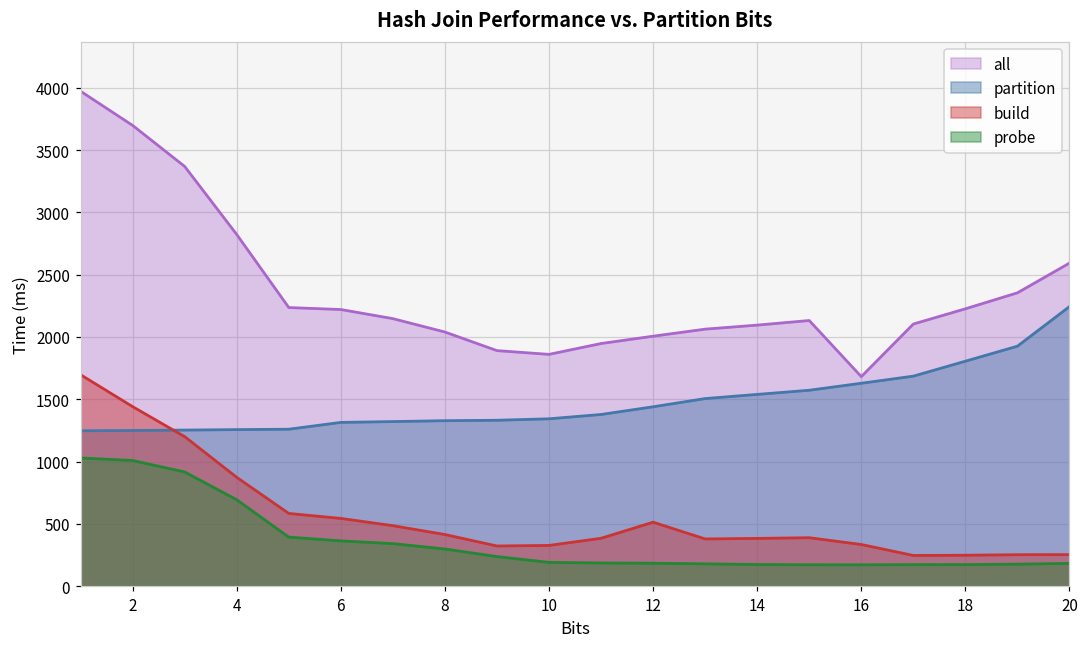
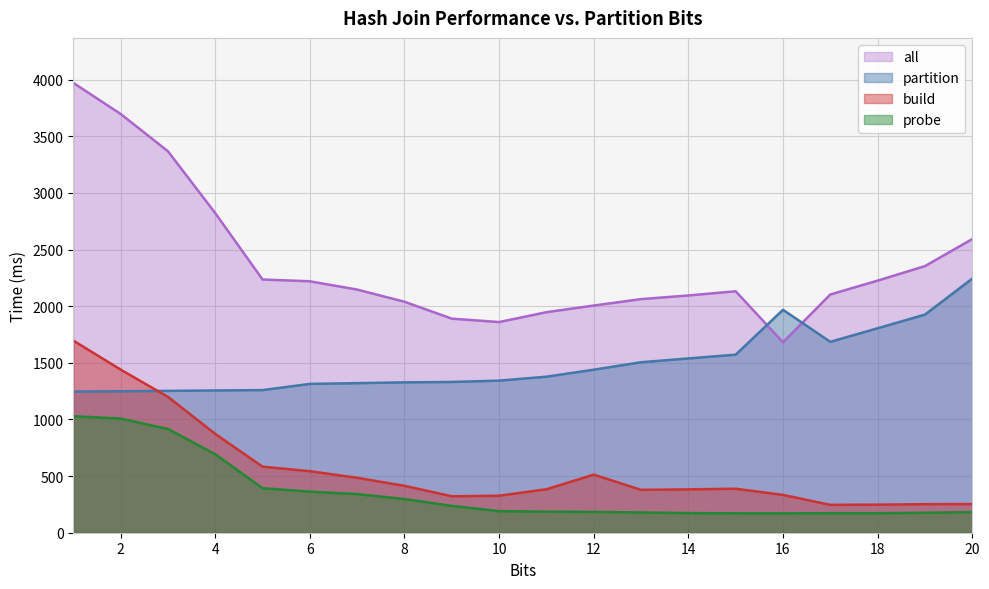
  {
    "all": {
      "2": 3700,
      "4": 2820,
      "6": 2220,
      "8": 2040,
      "10": 1860,
      "12": 2010,
      "14": 2090,
      "16": 1680,
      "18": 2230,
      "20": 2590
    },
    "partition": {
      "2": 1250,
      "4": 1260,
      "6": 1310,
      "8": 1330,
      "10": 1340,
      "12": 1440,
      "14": 1540,
-     "16": 1630,
+     "16": 1970,
      "18": 1810,
      "20": 2240
    },
    "build": {
      "2": 1440,
      "4": 870,
      "6": 540,
      "8": 410,
      "10": 330,
      "12": 510,
      "14": 380,
      "16": 330,
      "18": 250,
      "20": 250
    },
    "probe": {
      "2": 1010,
      "4": 690,
      "6": 360,
      "8": 300,
      "10": 190,
      "12": 180,
      "14": 170,
      "16": 170,
      "18": 170,
      "20": 180
    }
  }
